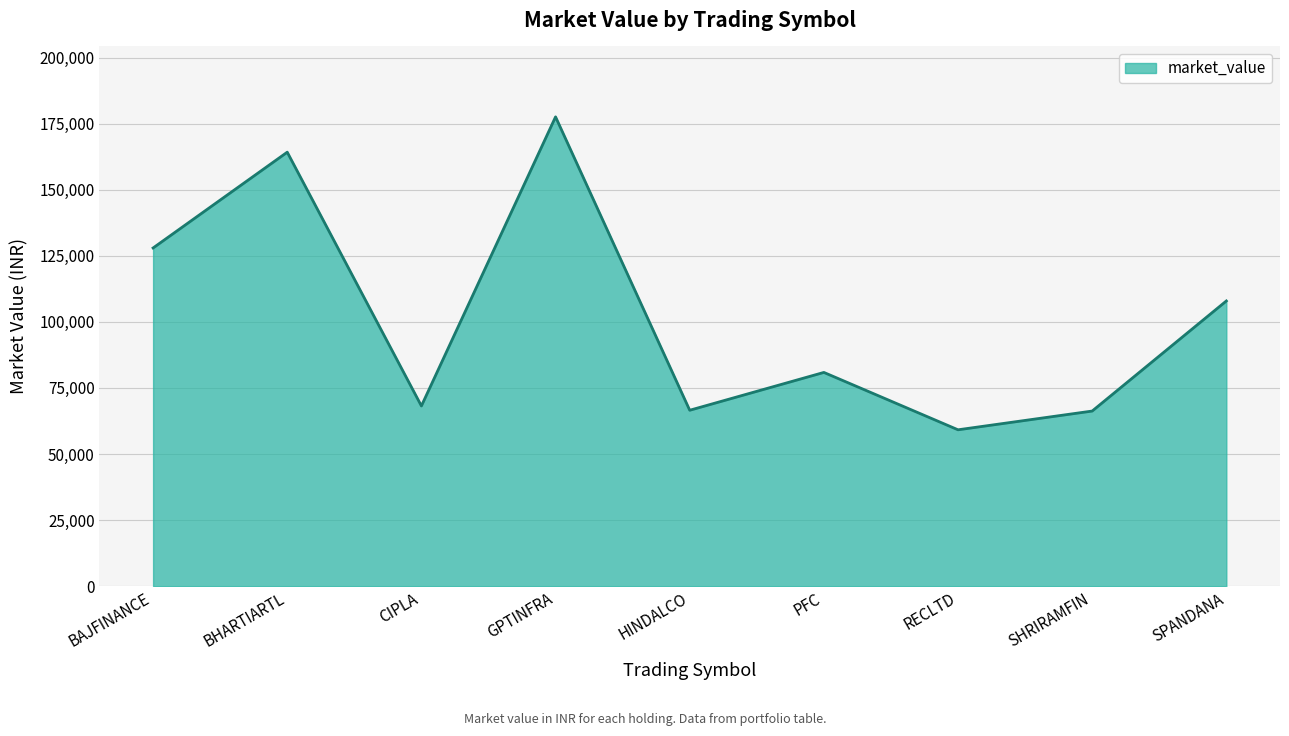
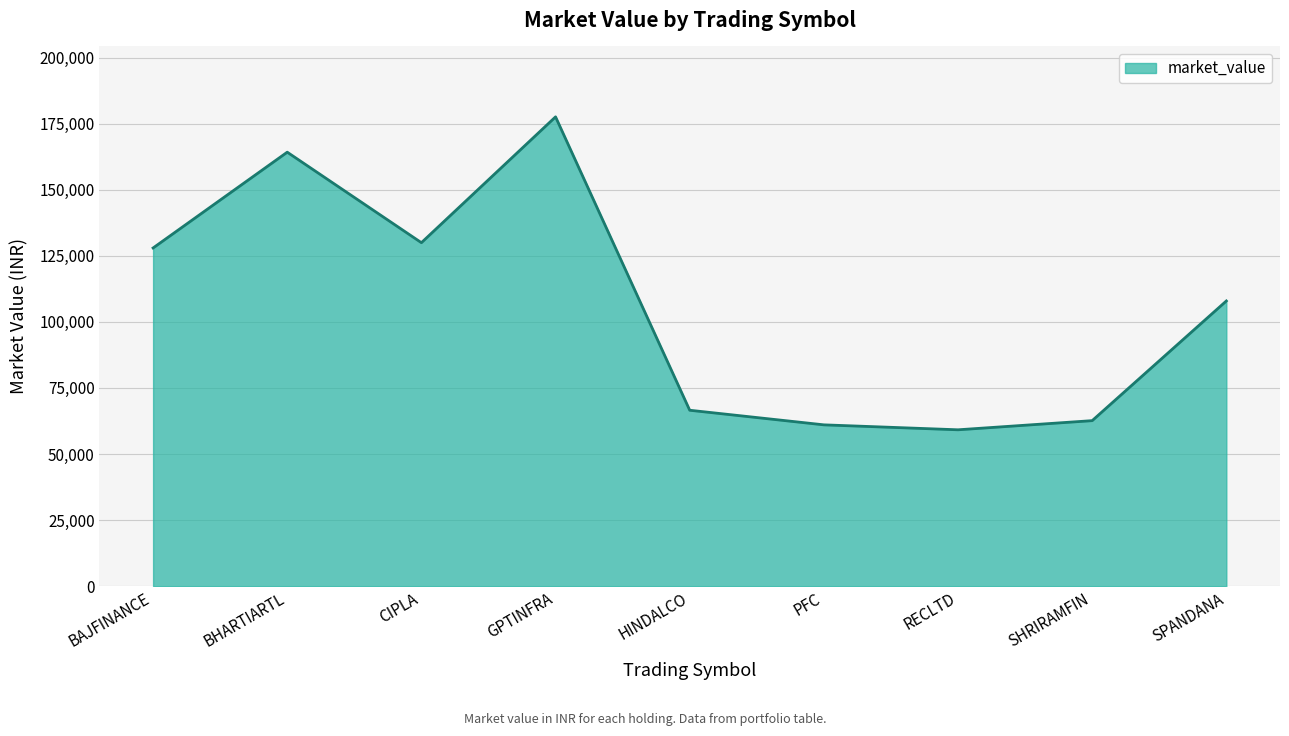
  {
    "BAJFINANCE": "128,000",
    "BHARTIARTL": "164,000",
-   "CIPLA": "68,000",
+   "CIPLA": "130,000",
    "GPTINFRA": "178,000",
    "HINDALCO": "67,000",
-   "PFC": "81,000",
+   "PFC": "61,000",
    "RECLTD": "59,000",
-   "SHRIRAMFIN": "66,000",
+   "SHRIRAMFIN": "63,000",
    "SPANDANA": "108,000"
  }
